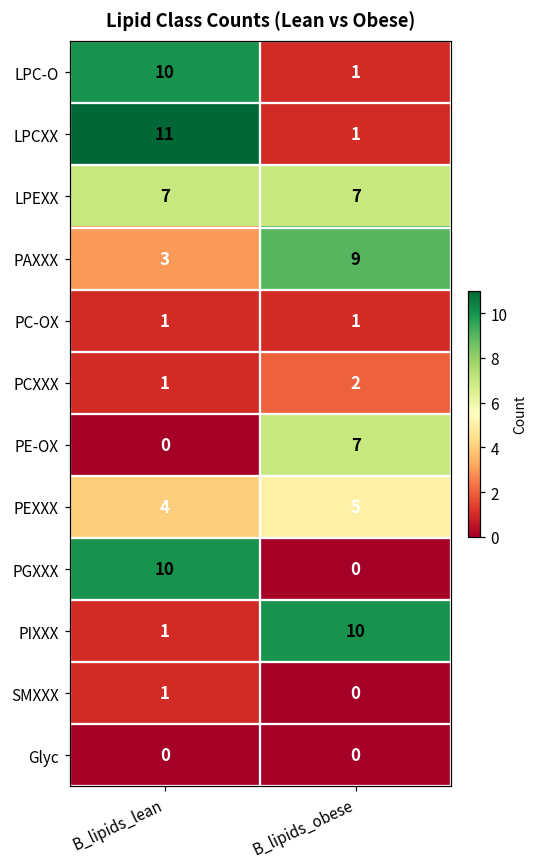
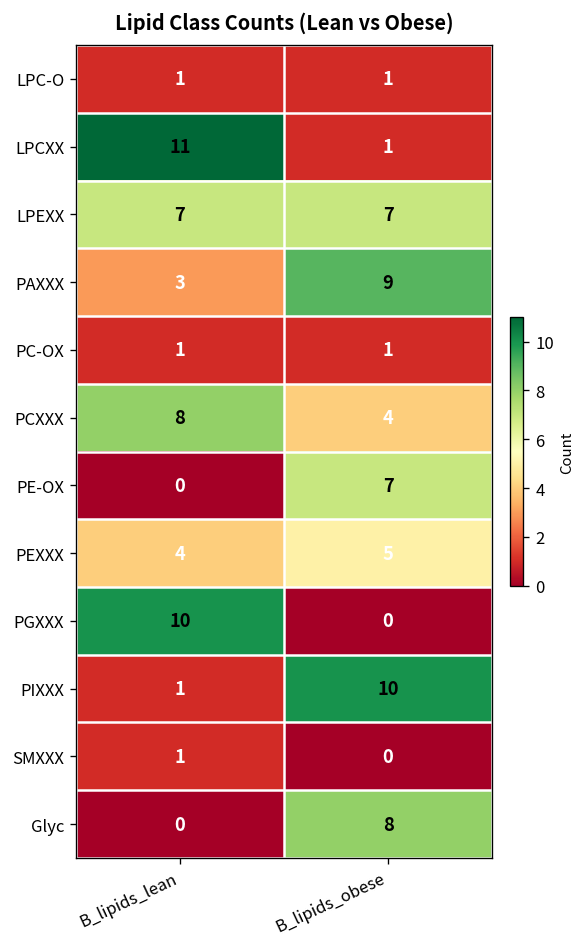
  {
    "LPC-O": {
-     "B_lipids_lean": 10,
+     "B_lipids_lean": 1,
      "B_lipids_obese": 1
    },
    "LPCXX": {
      "B_lipids_lean": 11,
      "B_lipids_obese": 1
    },
    "LPEXX": {
      "B_lipids_lean": 7,
      "B_lipids_obese": 7
    },
    "PAXXX": {
      "B_lipids_lean": 3,
      "B_lipids_obese": 9
    },
    "PC-OX": {
      "B_lipids_lean": 1,
      "B_lipids_obese": 1
    },
    "PCXXX": {
-     "B_lipids_lean": 1,
-     "B_lipids_obese": 2
+     "B_lipids_lean": 8,
+     "B_lipids_obese": 4
    },
    "PE-OX": {
      "B_lipids_lean": 0,
      "B_lipids_obese": 7
    },
    "PEXXX": {
      "B_lipids_lean": 4,
      "B_lipids_obese": 5
    },
    "PGXXX": {
      "B_lipids_lean": 10,
      "B_lipids_obese": 0
    },
    "PIXXX": {
      "B_lipids_lean": 1,
      "B_lipids_obese": 10
    },
    "SMXXX": {
      "B_lipids_lean": 1,
      "B_lipids_obese": 0
    },
    "Glyc": {
      "B_lipids_lean": 0,
-     "B_lipids_obese": 0
+     "B_lipids_obese": 8
    }
  }
